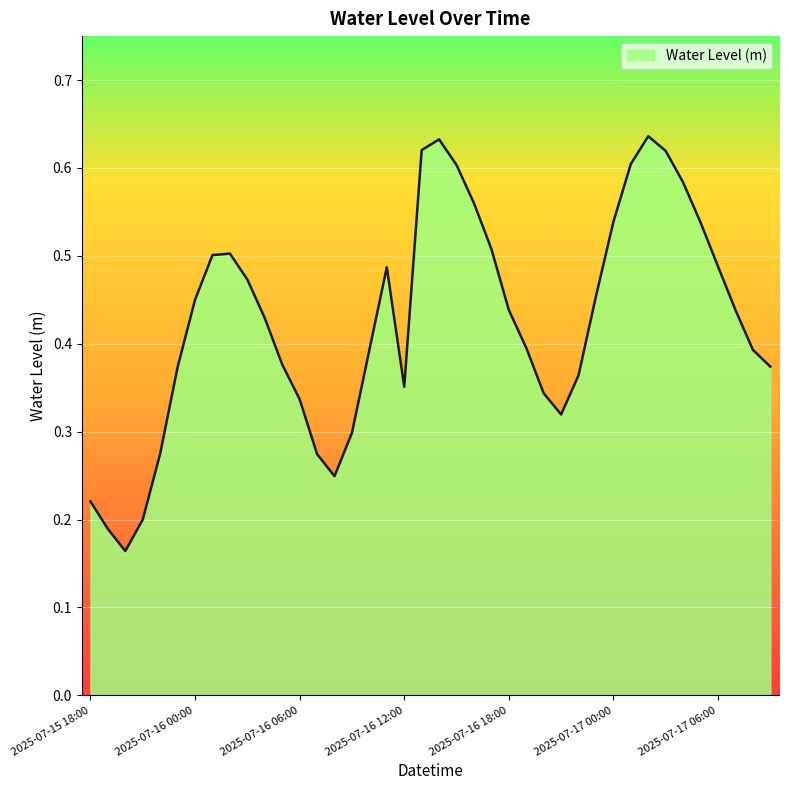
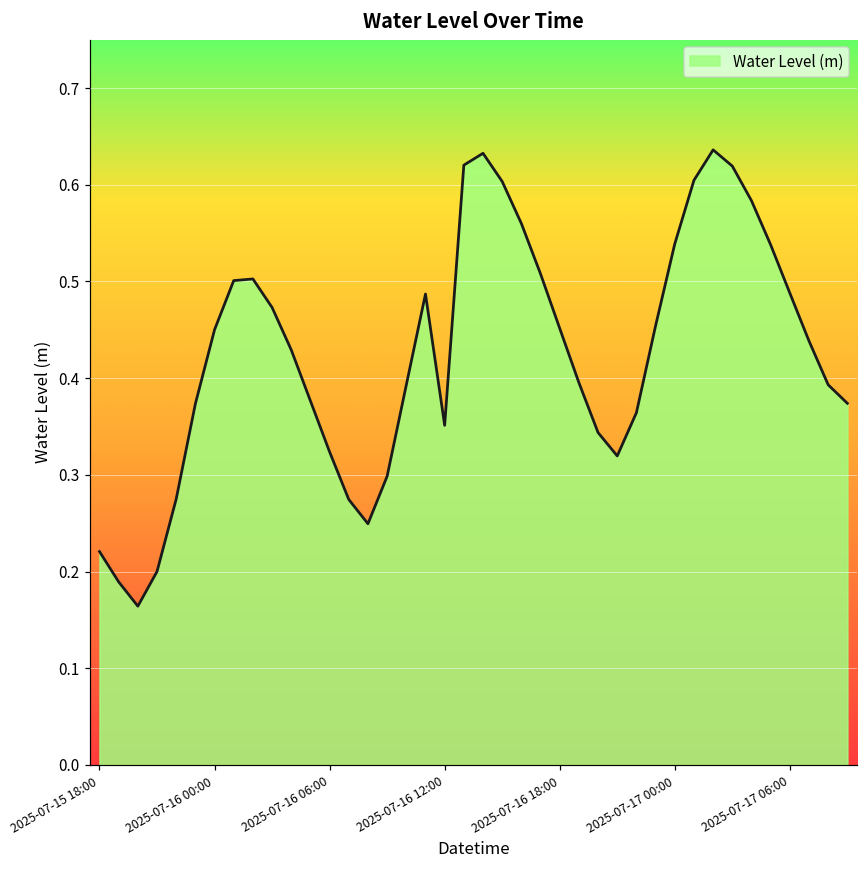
  {
    "2025-07-15 18:00": 0.22,
    "2025-07-16 00:00": 0.45,
-   "2025-07-16 06:00": 0.34,
+   "2025-07-16 06:00": 0.32,
    "2025-07-16 12:00": 0.35,
-   "2025-07-16 18:00": 0.44,
+   "2025-07-16 18:00": 0.45,
    "2025-07-17 00:00": 0.54,
    "2025-07-17 06:00": 0.49
  }
